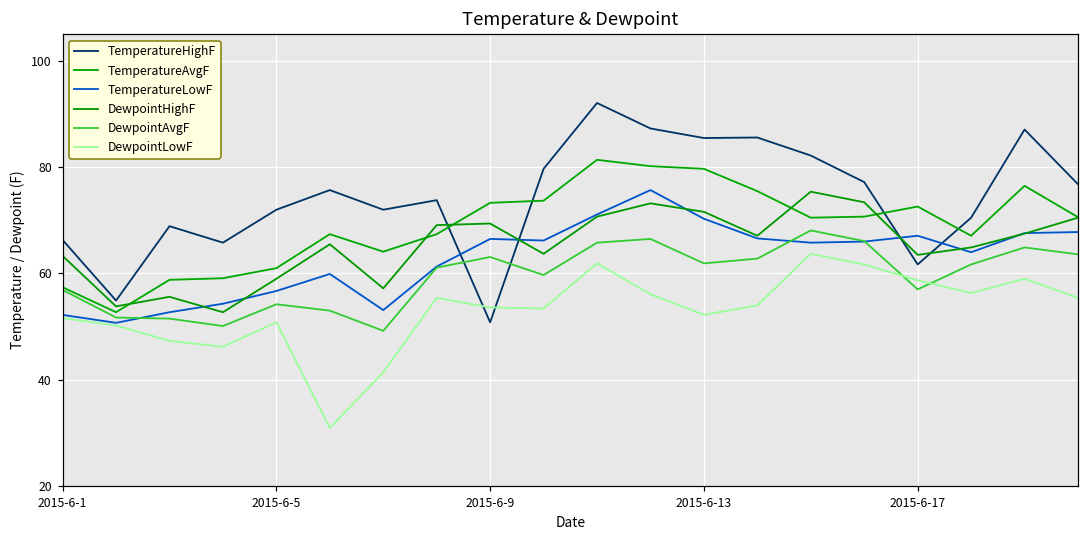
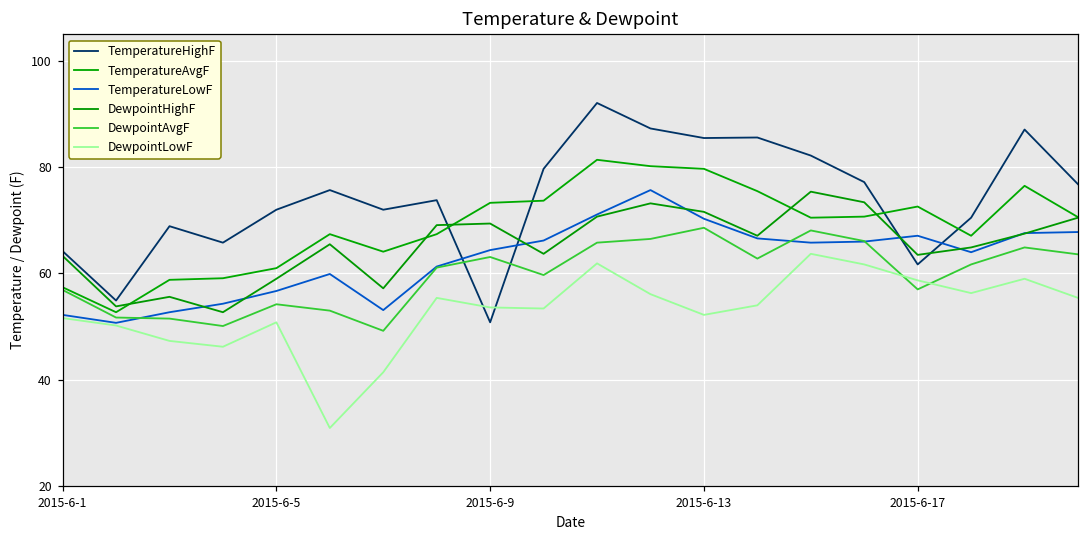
  {
    "TemperatureHighF": {
-     "2015-6-1": 66,
+     "2015-6-1": 64,
      "2015-6-5": 72,
      "2015-6-9": 51,
      "2015-6-13": 86,
      "2015-6-17": 62
    },
    "TemperatureLowF": {
      "2015-6-1": 52,
      "2015-6-5": 57,
-     "2015-6-9": 67,
+     "2015-6-9": 64,
      "2015-6-13": 70,
      "2015-6-17": 67
    },
    "DewpointAvgF": {
      "2015-6-5": 54,
      "2015-6-9": 63,
-     "2015-6-13": 62,
+     "2015-6-13": 69,
      "2015-6-17": 57
    },
    "DewpointLowF": {
      "2015-6-1": 52,
      "2015-6-5": 51,
      "2015-6-9": 54,
      "2015-6-13": 52,
      "2015-6-17": 59
    }
  }
